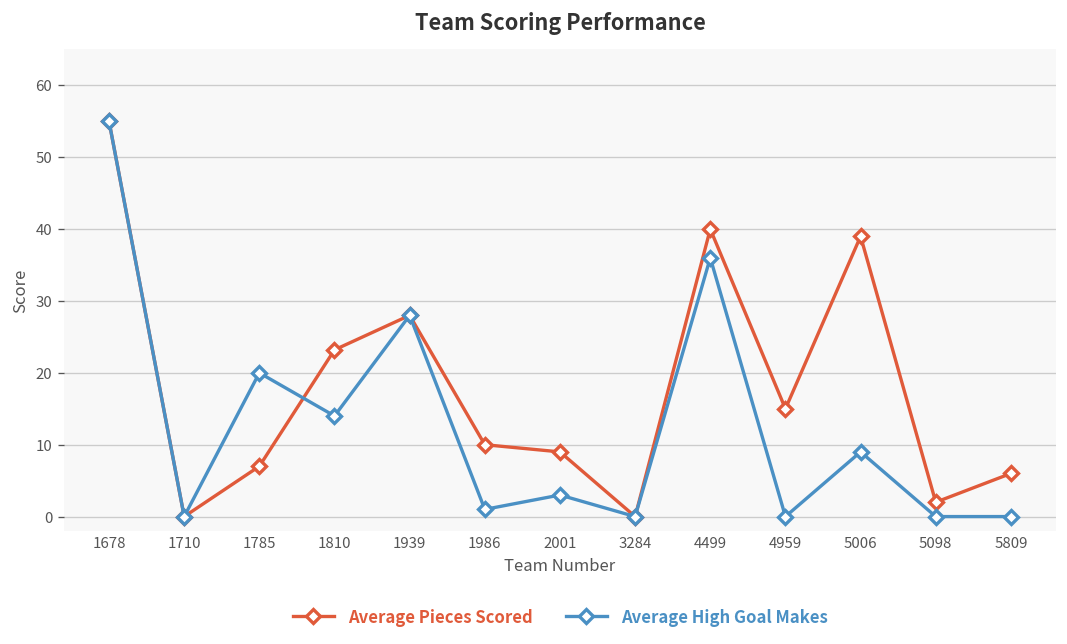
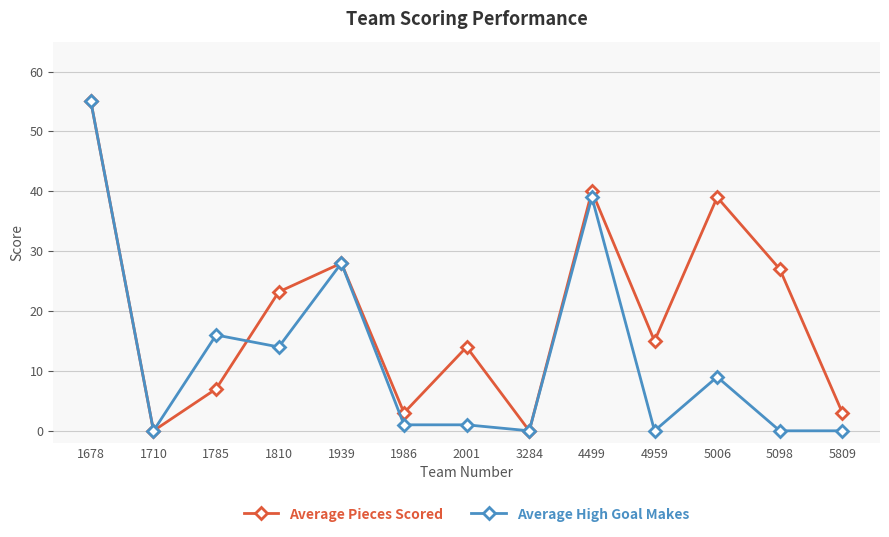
  {
    "Average Pieces Scored": {
      "1785": 7,
      "1810": 23,
-     "1986": 10,
-     "2001": 9,
+     "1986": 3,
+     "2001": 14,
      "4499": 40,
      "4959": 15,
      "5006": 39,
-     "5098": 2,
-     "5809": 6
+     "5098": 27,
+     "5809": 3
    },
    "Average High Goal Makes": {
-     "1785": 20,
+     "1785": 16,
      "1810": 14,
      "1986": 1,
-     "2001": 3,
-     "4499": 36,
+     "2001": 1,
+     "4499": 39,
      "4959": 0,
      "5006": 9,
      "5098": 0,
      "5809": 0
    }
  }
